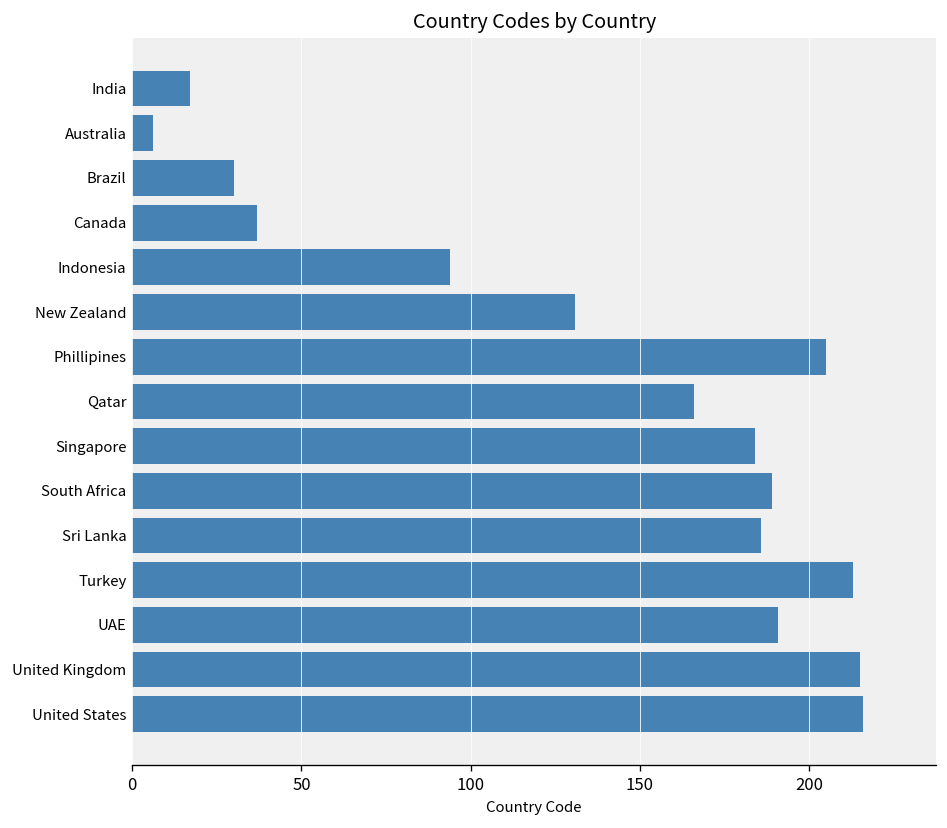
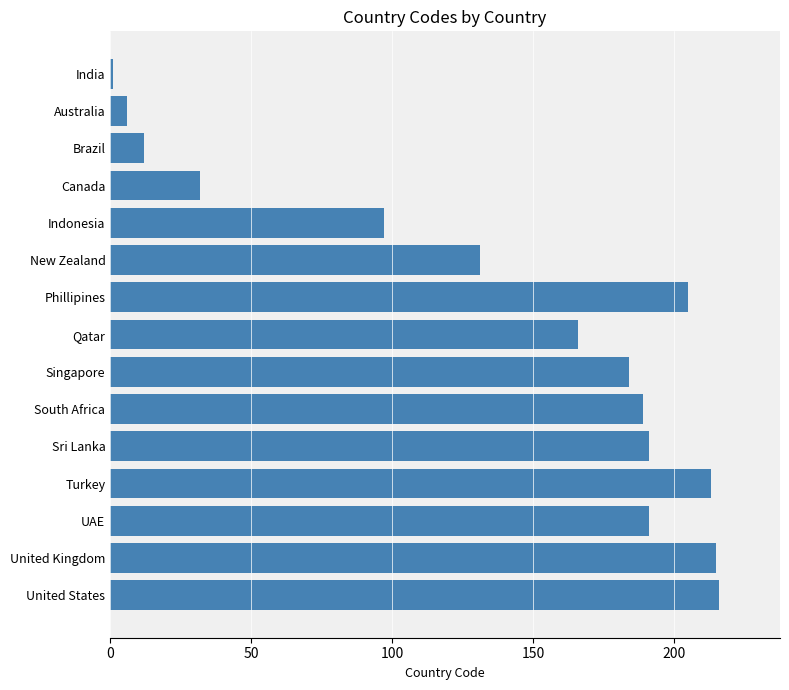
  {
-   "India": 17,
+   "India": 1,
    "Australia": 6,
-   "Brazil": 30,
-   "Canada": 37,
-   "Indonesia": 94,
+   "Brazil": 12,
+   "Canada": 32,
+   "Indonesia": 97,
    "New Zealand": 131,
    "Phillipines": 205,
    "Qatar": 166,
    "Singapore": 184,
    "South Africa": 189,
-   "Sri Lanka": 186,
+   "Sri Lanka": 191,
    "Turkey": 213,
    "UAE": 191,
    "United Kingdom": 215,
    "United States": 216
  }
